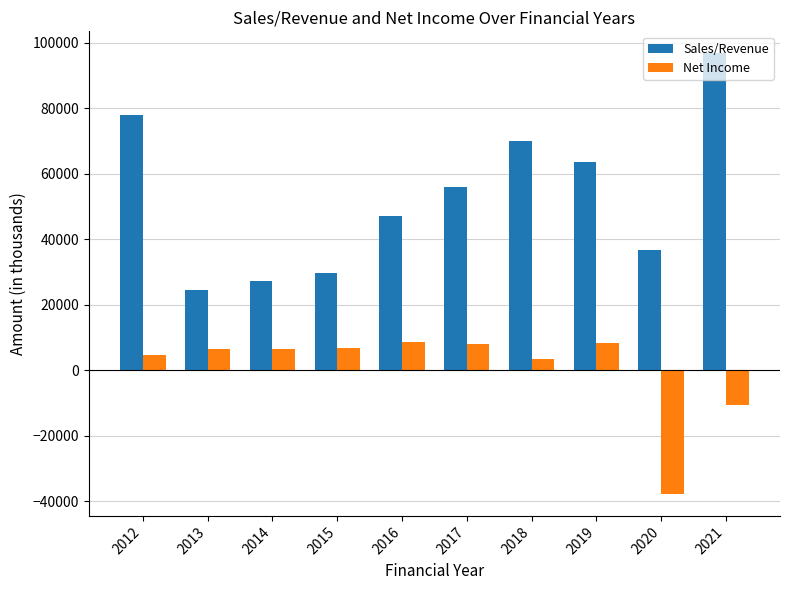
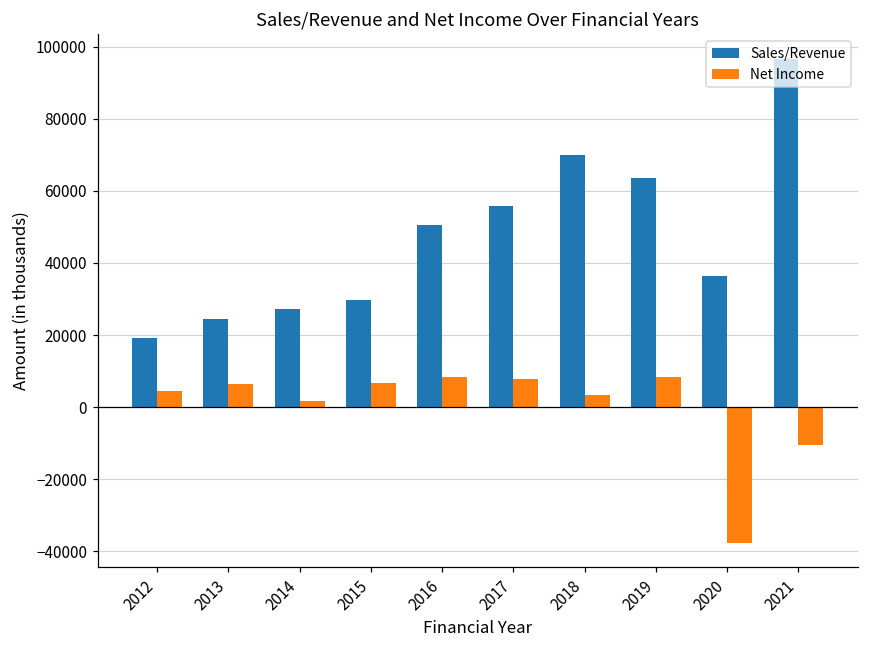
  {
    "Sales/Revenue": {
-     "2012": 78000,
+     "2012": 19000,
      "2013": 25000,
      "2014": 27000,
      "2015": 30000,
-     "2016": 47000,
+     "2016": 50000,
      "2017": 56000,
      "2018": 70000,
      "2019": 64000,
      "2020": 37000
    },
    "Net Income": {
      "2012": 5000,
      "2013": 6000,
-     "2014": 6000,
+     "2014": 2000,
      "2015": 7000,
      "2016": 8000,
      "2017": 8000,
      "2018": 3000,
      "2019": 8000,
      "2020": -38000,
      "2021": -11000
    }
  }
